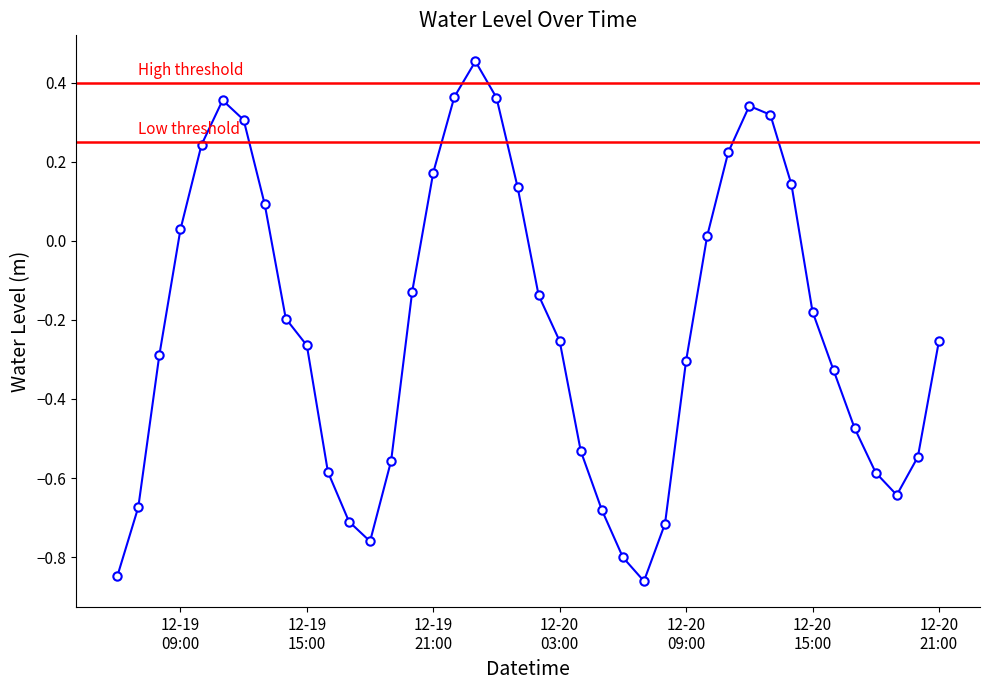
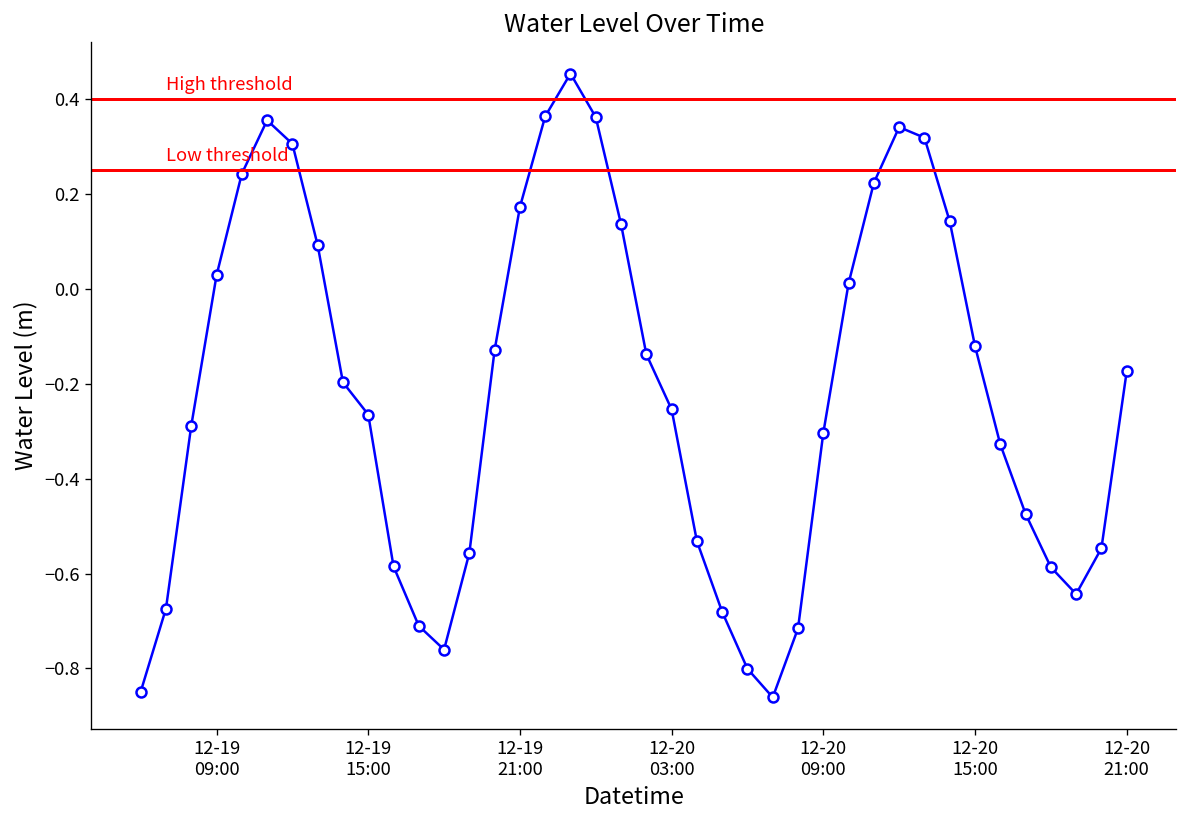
  {
    "12-19 09:00": 0.03,
    "12-19 15:00": -0.26,
    "12-19 21:00": 0.17,
    "12-20 03:00": -0.25,
    "12-20 09:00": -0.30,
-   "12-20 15:00": -0.18,
-   "12-20 21:00": -0.25
+   "12-20 15:00": -0.12,
+   "12-20 21:00": -0.17
  }
